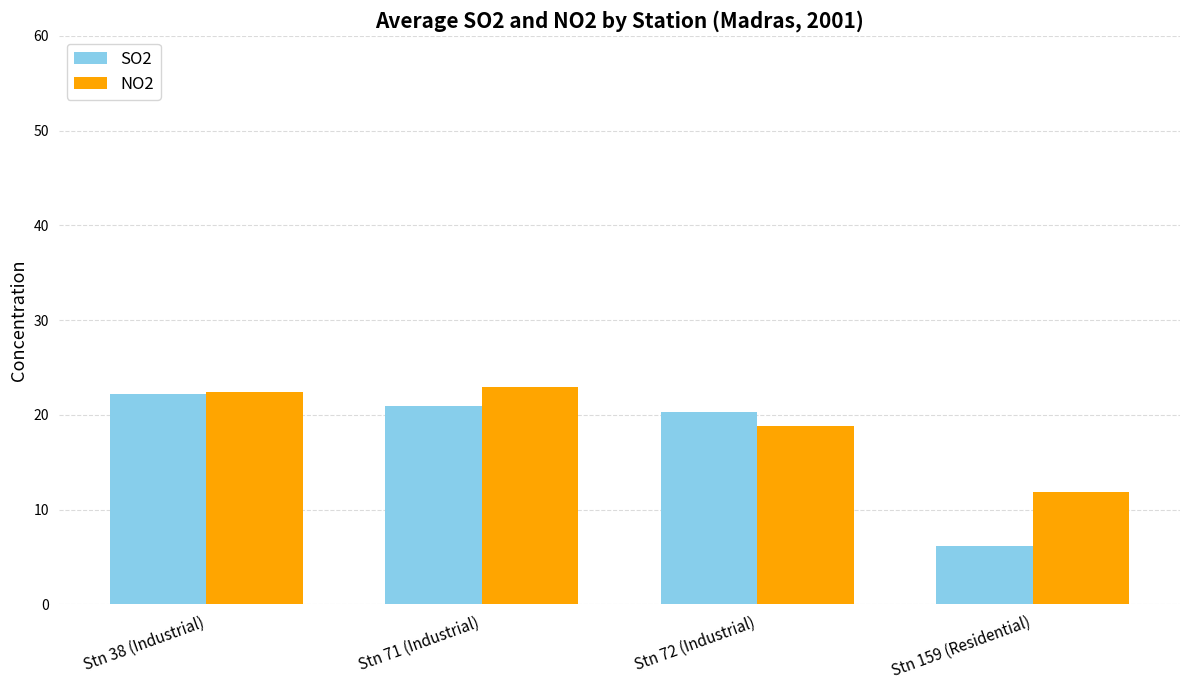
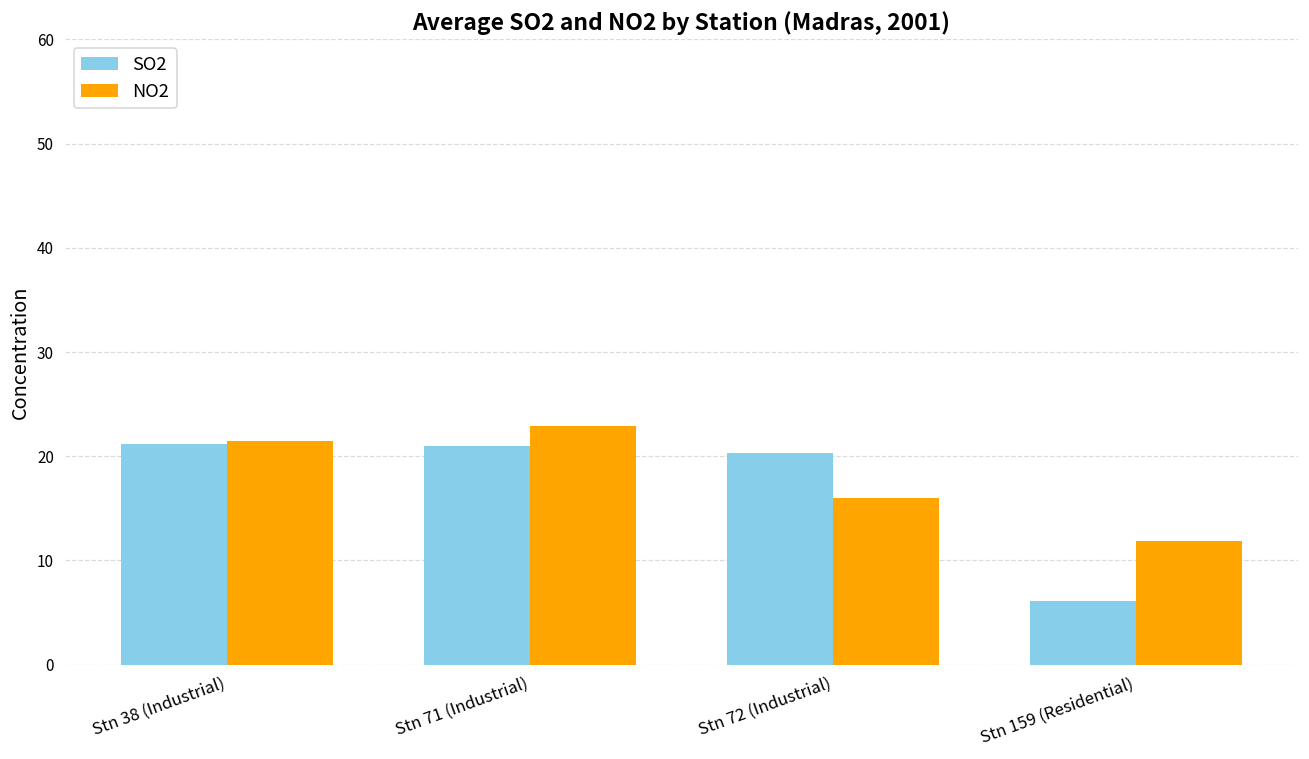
  {
    "SO2": {
-     "Stn 38 (Industrial)": 22,
+     "Stn 38 (Industrial)": 21,
      "Stn 71 (Industrial)": 21,
      "Stn 72 (Industrial)": 20,
      "Stn 159 (Residential)": 6
    },
    "NO2": {
-     "Stn 38 (Industrial)": 22,
+     "Stn 38 (Industrial)": 21,
      "Stn 71 (Industrial)": 23,
-     "Stn 72 (Industrial)": 19,
+     "Stn 72 (Industrial)": 16,
      "Stn 159 (Residential)": 12
    }
  }
